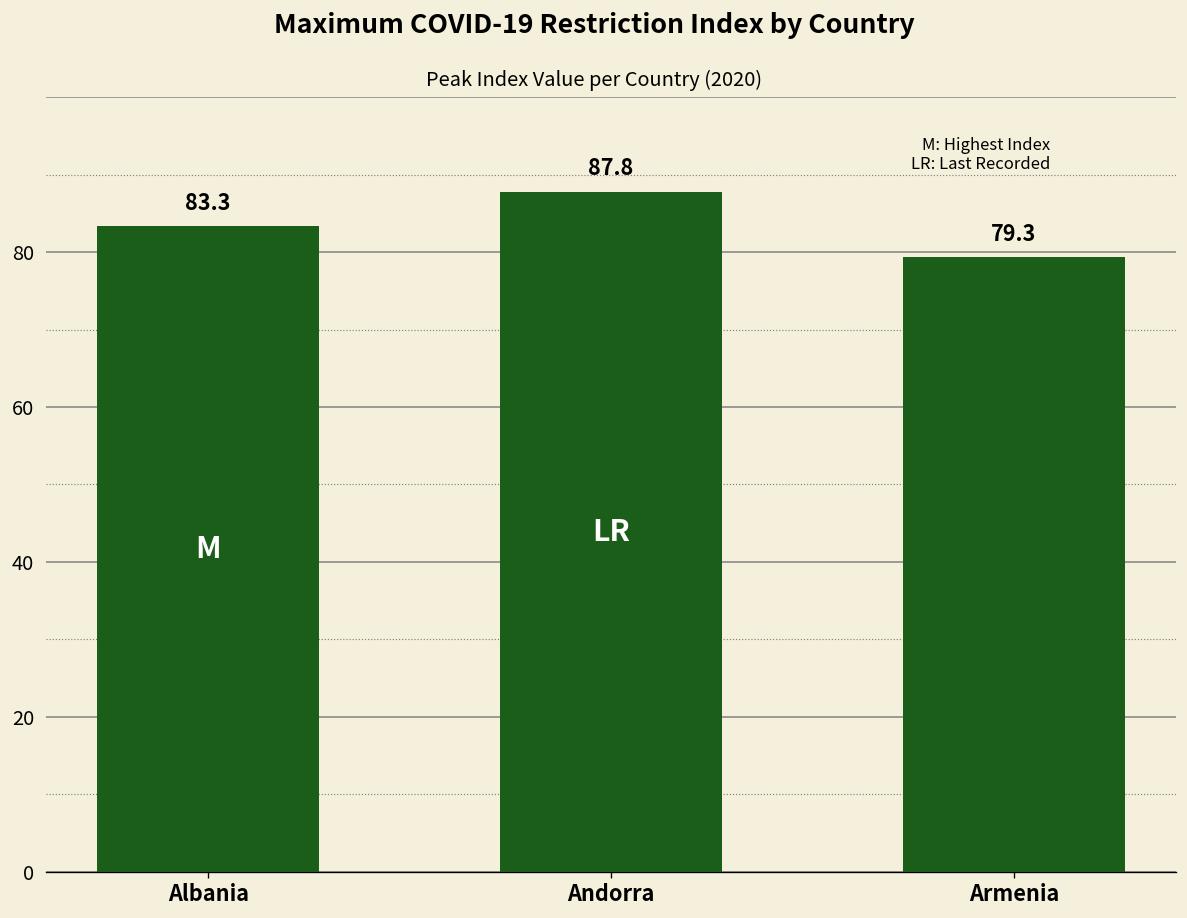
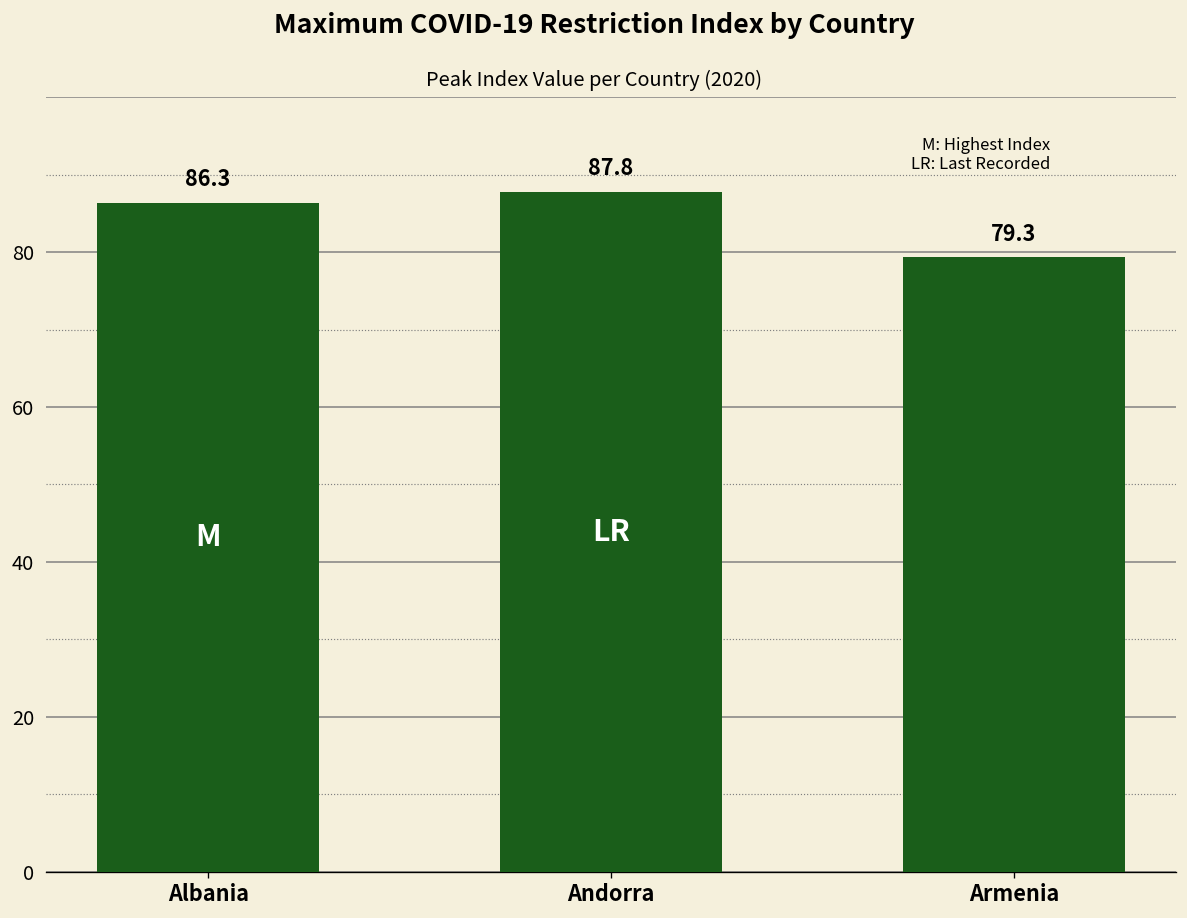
  {
-   "Albania": 83.3,
+   "Albania": 86.3,
    "Andorra": 87.8,
    "Armenia": 79.3
  }
